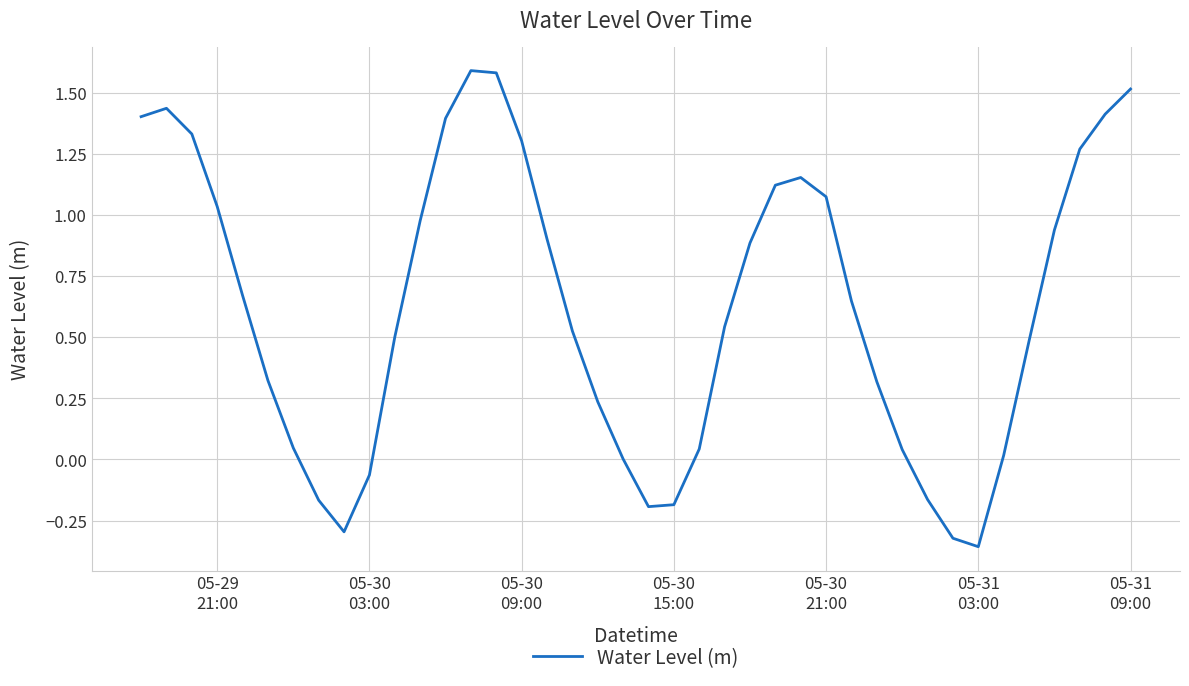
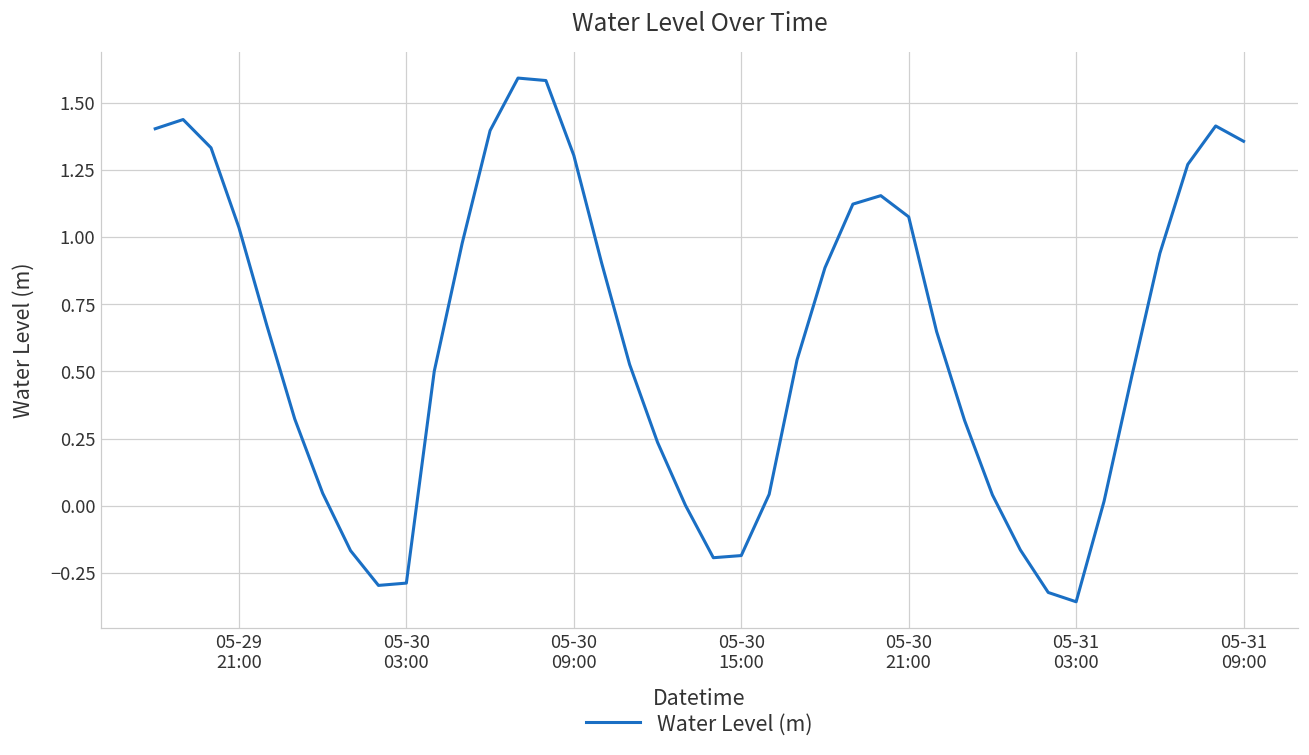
  {
    "05-29 21:00": 1.04,
-   "05-30 03:00": -0.06,
+   "05-30 03:00": -0.29,
    "05-30 09:00": 1.30,
    "05-30 15:00": -0.19,
    "05-30 21:00": 1.08,
    "05-31 03:00": -0.36,
-   "05-31 09:00": 1.52
+   "05-31 09:00": 1.36
  }
